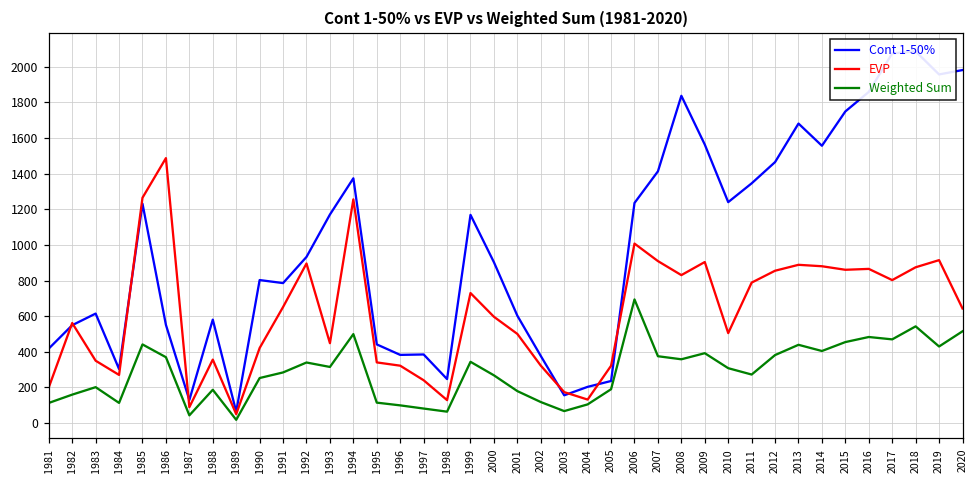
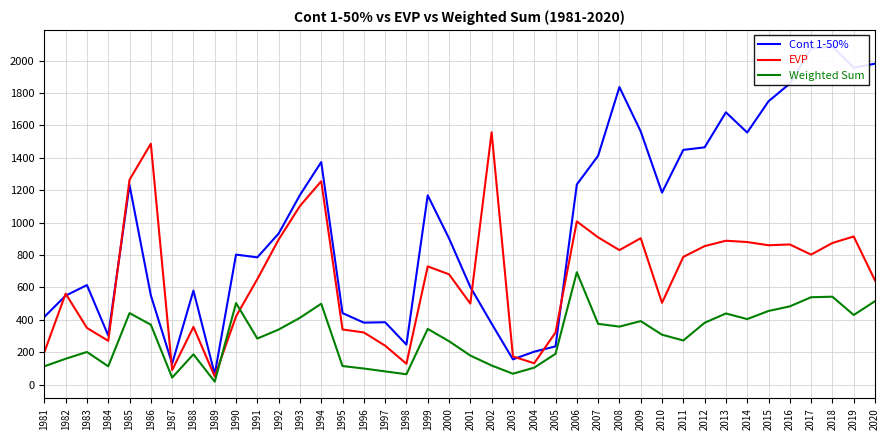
  {
    "Cont 1-50%": {
      "1981": 420,
      "1983": 610,
      "1984": 300,
      "1985": 1230,
      "1986": 550,
      "1987": 130,
      "1988": 580,
      "1990": 800,
      "1991": 790,
      "1992": 930,
      "1993": 1170,
      "1994": 1370,
      "1995": 440,
      "1996": 380,
      "1997": 390,
      "1998": 250,
      "1999": 1170,
      "2000": 900,
      "2001": 600,
      "2002": 380,
      "2003": 160,
      "2004": 200,
      "2005": 240,
      "2006": 1230,
      "2007": 1410,
      "2008": 1840,
      "2009": 1560,
-     "2010": 1240,
-     "2011": 1350,
+     "2010": 1190,
+     "2011": 1450,
      "2012": 1460,
      "2013": 1680,
      "2014": 1560,
      "2015": 1750,
      "2020": 1980
    },
    "EVP": {
      "1981": 200,
      "1983": 350,
      "1984": 270,
      "1985": 1260,
      "1986": 1490,
      "1987": 90,
      "1988": 360,
      "1990": 420,
      "1991": 650,
      "1992": 900,
-     "1993": 450,
+     "1993": 1100,
      "1994": 1260,
      "1995": 340,
      "1996": 320,
      "1997": 240,
      "1998": 130,
      "1999": 730,
-     "2000": 600,
+     "2000": 680,
      "2001": 500,
-     "2002": 320,
+     "2002": 1560,
      "2003": 170,
      "2004": 130,
      "2005": 320,
      "2006": 1010,
      "2007": 910,
      "2008": 830,
      "2009": 900,
      "2010": 500,
      "2011": 790,
      "2012": 850,
      "2013": 890,
      "2014": 880,
      "2015": 860,
      "2016": 870,
      "2017": 800,
      "2018": 870,
      "2019": 910,
      "2020": 640
    },
    "Weighted Sum": {
      "1981": 110,
      "1982": 160,
      "1983": 200,
      "1984": 110,
      "1985": 440,
      "1986": 370,
      "1987": 40,
      "1988": 190,
      "1989": 20,
-     "1990": 250,
+     "1990": 500,
      "1991": 280,
      "1992": 340,
-     "1993": 320,
+     "1993": 410,
      "1994": 500,
      "1995": 110,
      "1996": 100,
      "1997": 80,
      "1998": 60,
      "1999": 340,
      "2000": 270,
      "2001": 180,
      "2002": 120,
      "2003": 70,
      "2004": 100,
      "2005": 190,
      "2006": 690,
      "2007": 380,
      "2008": 360,
      "2009": 390,
      "2010": 310,
      "2011": 270,
      "2012": 380,
      "2013": 440,
      "2014": 400,
      "2015": 450,
      "2016": 480,
-     "2017": 470,
+     "2017": 540,
      "2018": 540,
      "2019": 430,
      "2020": 510
    }
  }
